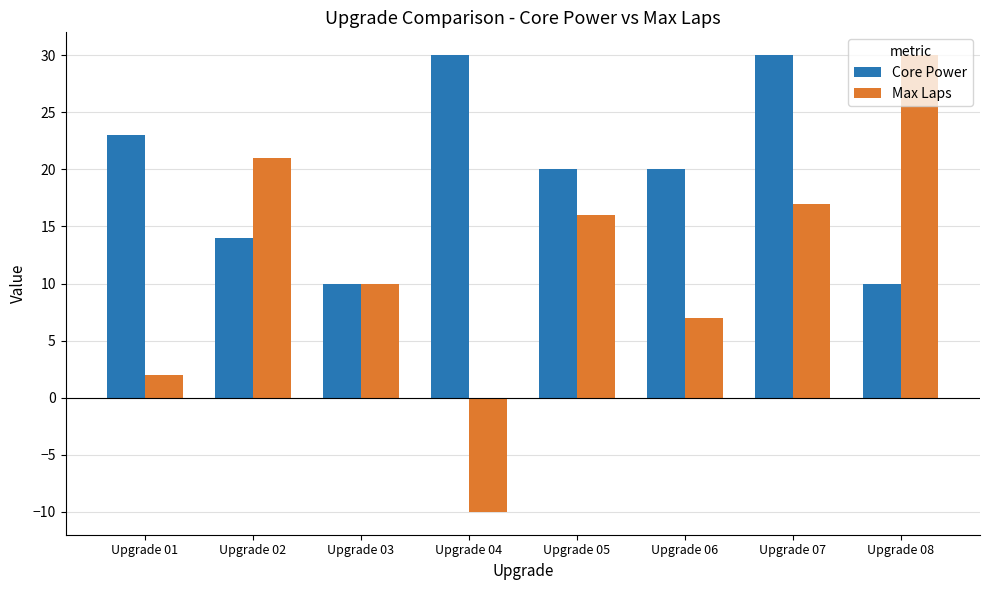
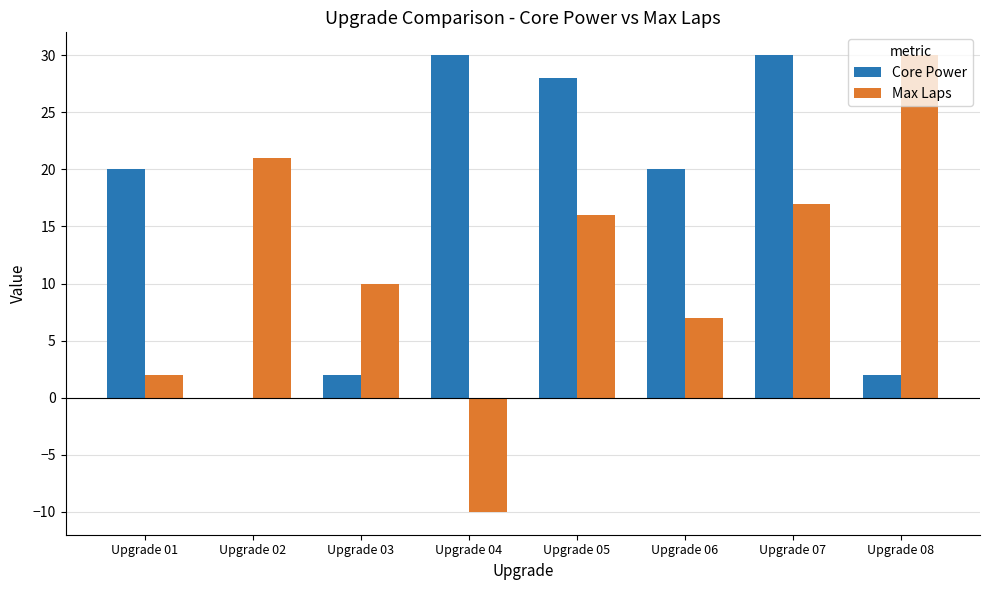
  {
    "Core Power": {
-     "Upgrade 01": 23,
-     "Upgrade 02": 14,
-     "Upgrade 03": 10,
+     "Upgrade 01": 20,
+     "Upgrade 02": 0,
+     "Upgrade 03": 2,
      "Upgrade 04": 30,
-     "Upgrade 05": 20,
+     "Upgrade 05": 28,
      "Upgrade 06": 20,
      "Upgrade 07": 30,
-     "Upgrade 08": 10
+     "Upgrade 08": 2
    },
    "Max Laps": {
      "Upgrade 01": 2,
      "Upgrade 02": 21,
      "Upgrade 03": 10,
      "Upgrade 04": -10,
      "Upgrade 05": 16,
      "Upgrade 06": 7,
      "Upgrade 07": 17
    }
  }
